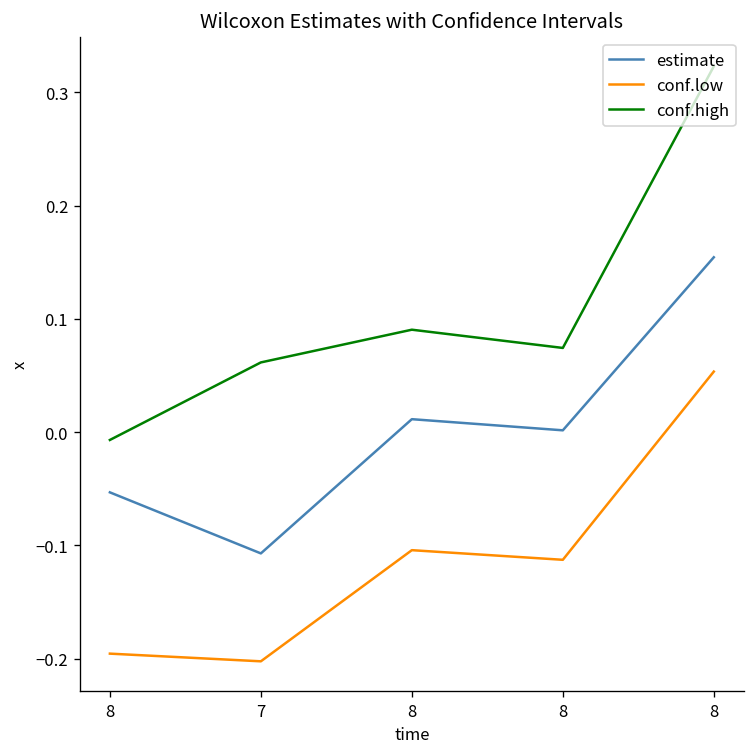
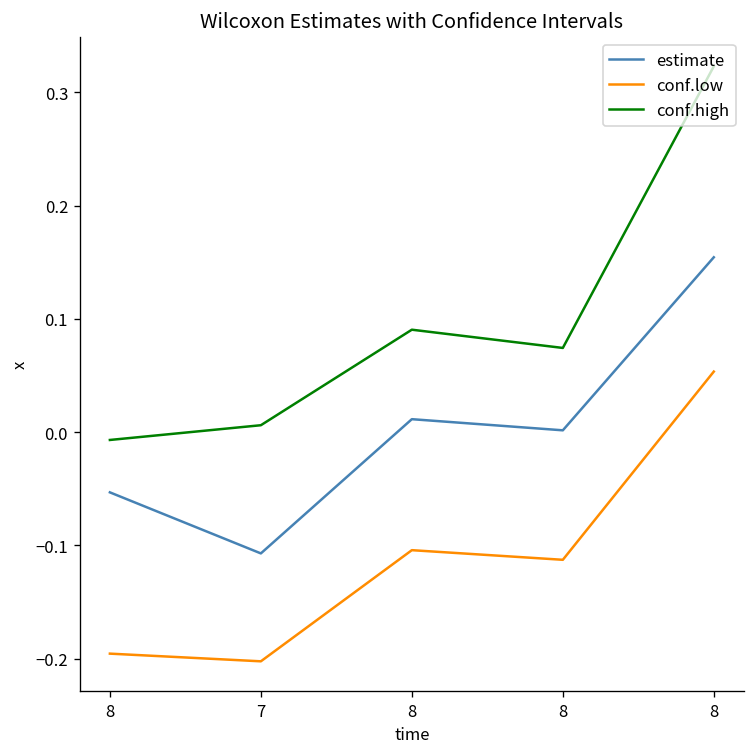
  {
    "estimate": {
      "7": -0.11
    },
    "conf.low": {
      "7": -0.20
    },
    "conf.high": {
-     "7": 0.06
+     "7": 0.01
    }
  }
